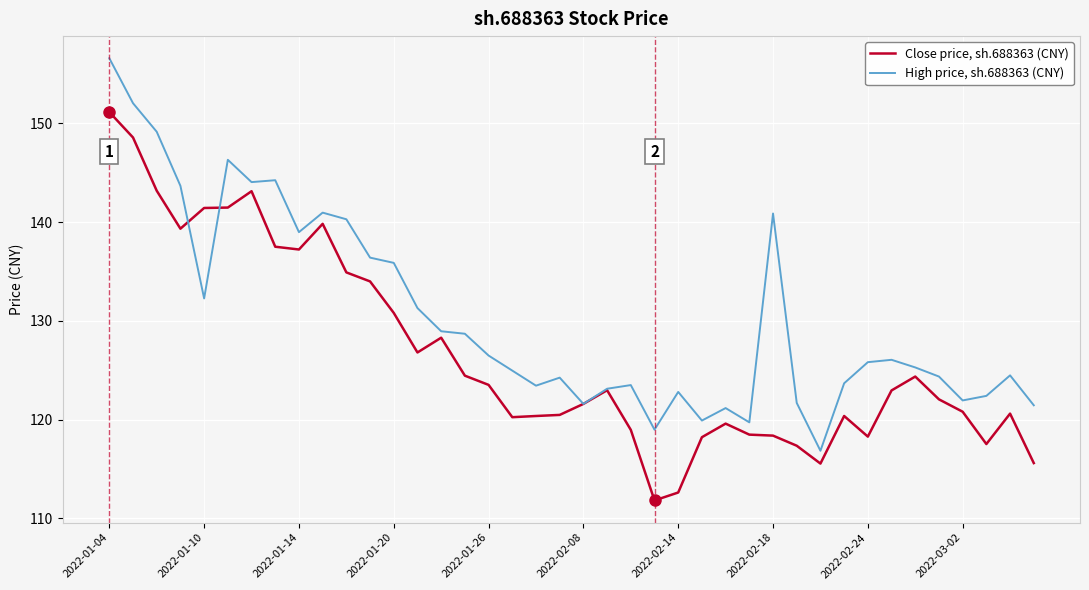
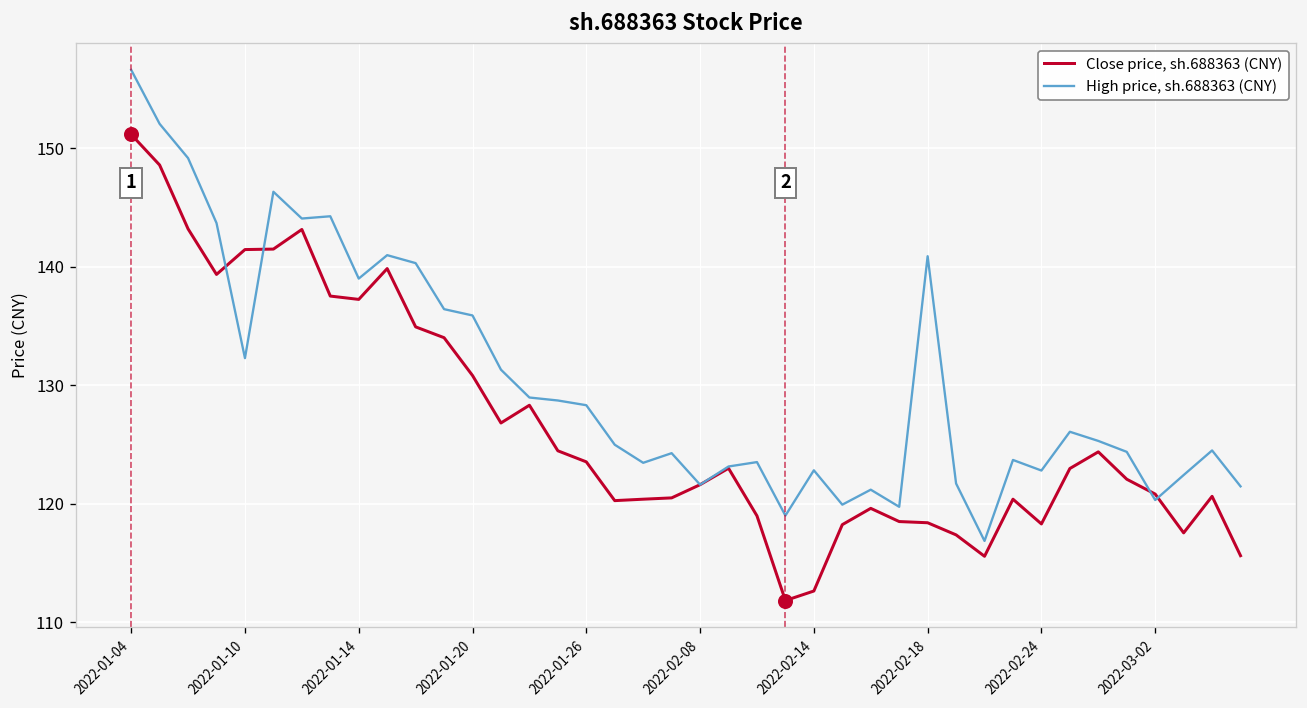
  {
    "High price, sh.688363 (CNY)": {
      "2022-01-04": 157,
      "2022-01-10": 132,
      "2022-01-14": 139,
      "2022-01-20": 136,
-     "2022-01-26": 126,
+     "2022-01-26": 128,
      "2022-02-14": 123,
      "2022-02-18": 141,
-     "2022-02-24": 126,
-     "2022-03-02": 122
+     "2022-02-24": 123,
+     "2022-03-02": 120
    }
  }
